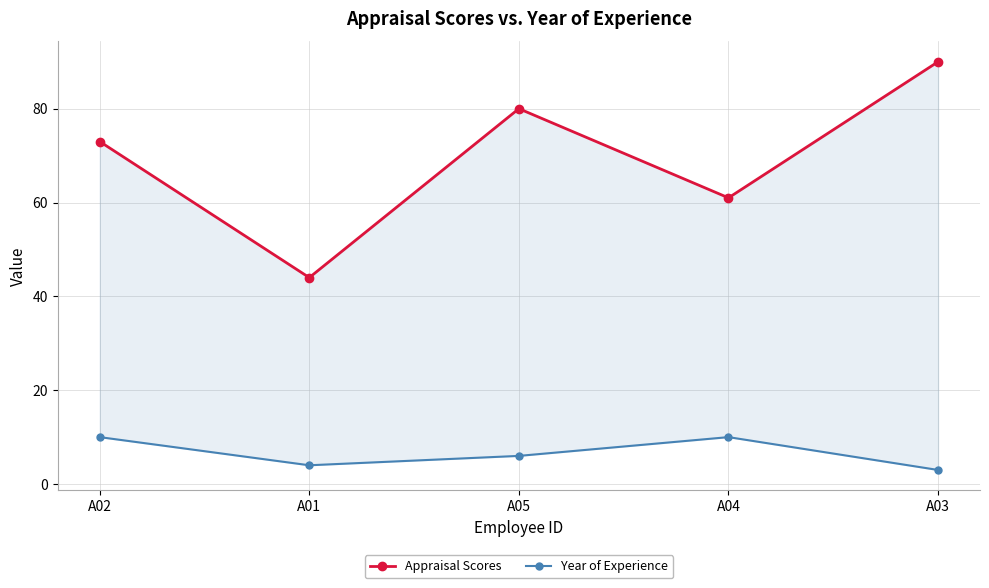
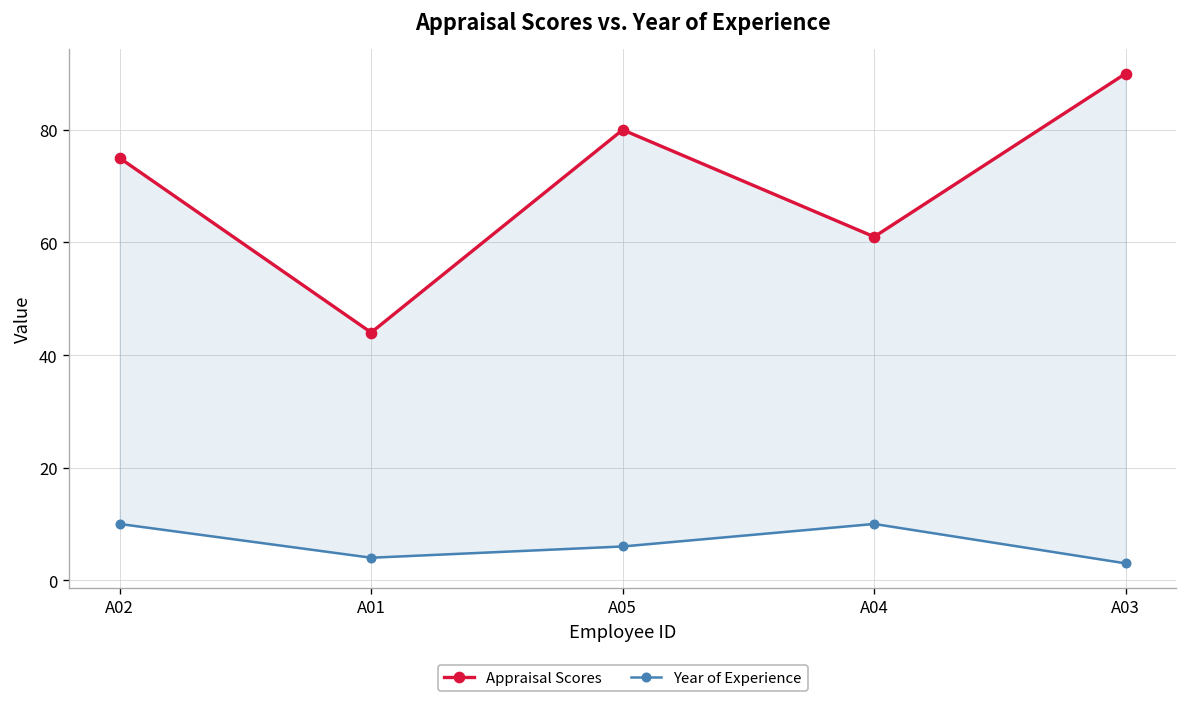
  {
    "Appraisal Scores": {
-     "A02": 73,
+     "A02": 75,
      "A01": 44,
      "A05": 80,
      "A04": 61,
      "A03": 90
    },
    "Year of Experience": {
      "A02": 10,
      "A01": 4,
      "A05": 6,
      "A04": 10,
      "A03": 3
    }
  }
